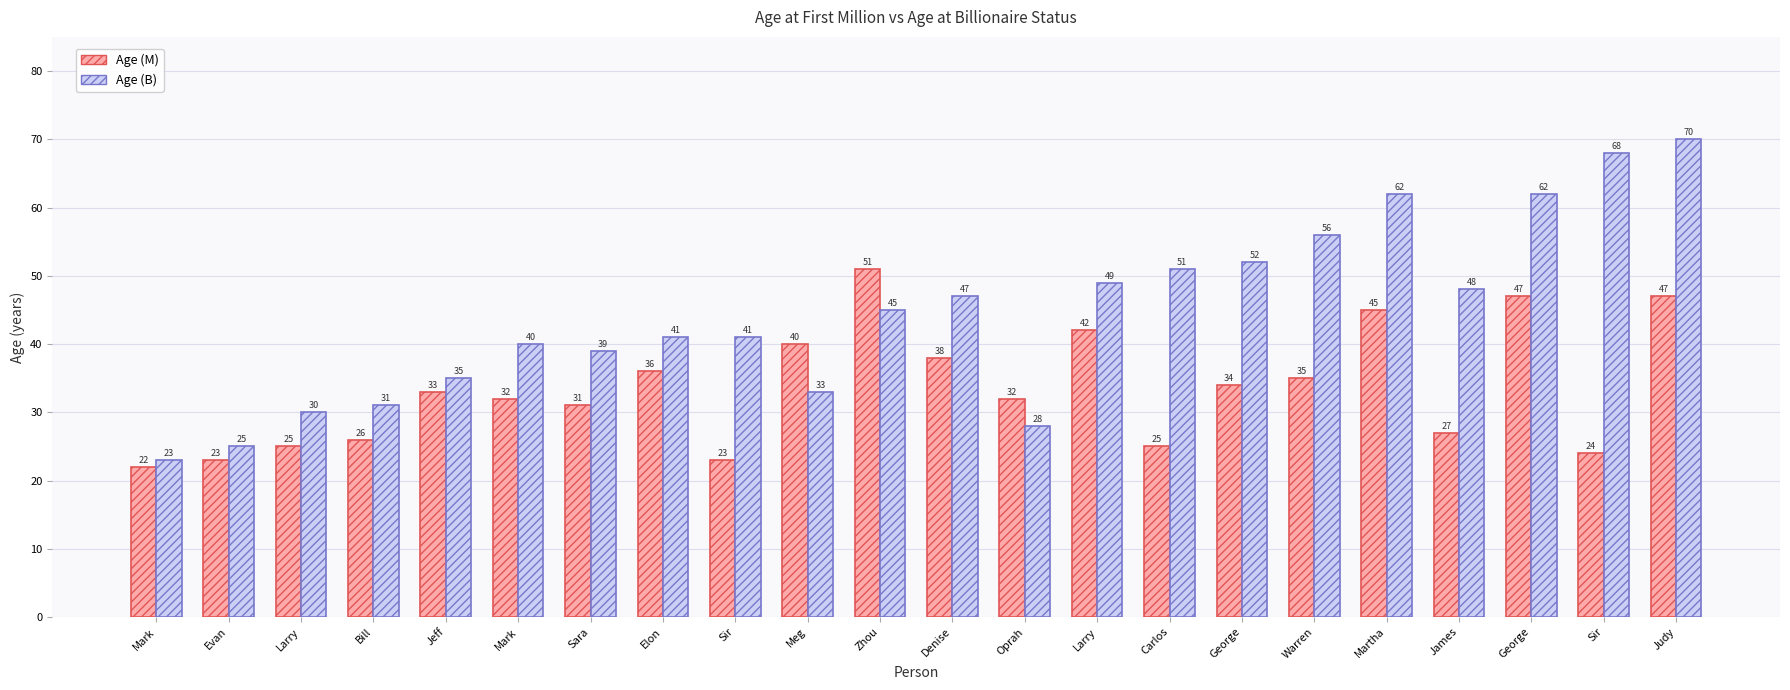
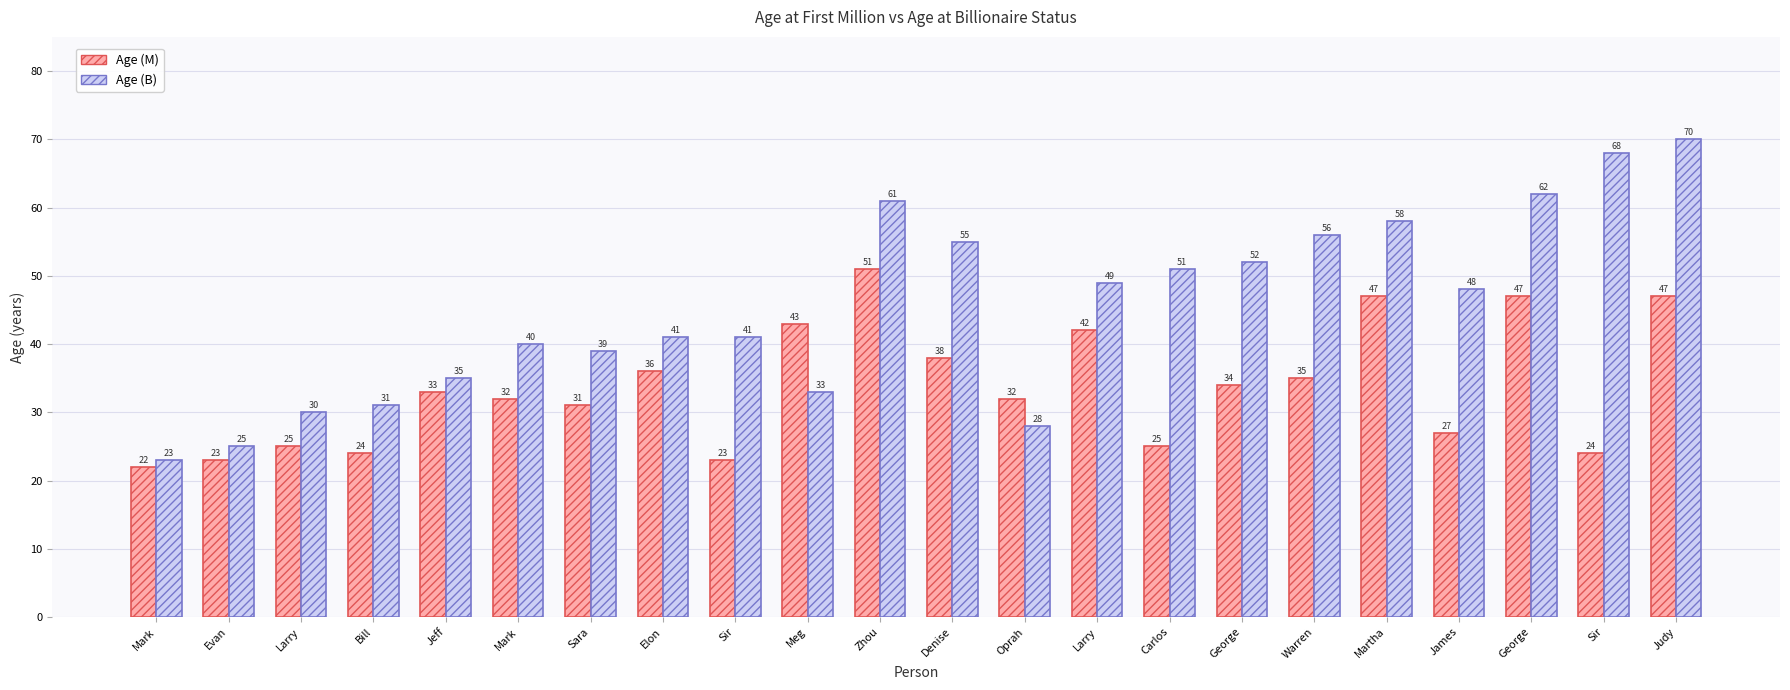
  {
    "Age (M)": {
      "Evan": 23,
-     "Bill": 26,
+     "Bill": 24,
      "Jeff": 33,
      "Sara": 31,
      "Elon": 36,
-     "Meg": 40,
+     "Meg": 43,
      "Zhou": 51,
      "Denise": 38,
      "Oprah": 32,
      "Carlos": 25,
      "Warren": 35,
-     "Martha": 45,
+     "Martha": 47,
      "James": 27,
      "Judy": 47
    },
    "Age (B)": {
      "Evan": 25,
      "Bill": 31,
      "Jeff": 35,
      "Sara": 39,
      "Elon": 41,
      "Meg": 33,
-     "Zhou": 45,
-     "Denise": 47,
+     "Zhou": 61,
+     "Denise": 55,
      "Oprah": 28,
      "Carlos": 51,
      "Warren": 56,
-     "Martha": 62,
+     "Martha": 58,
      "James": 48,
      "Judy": 70
    }
  }
